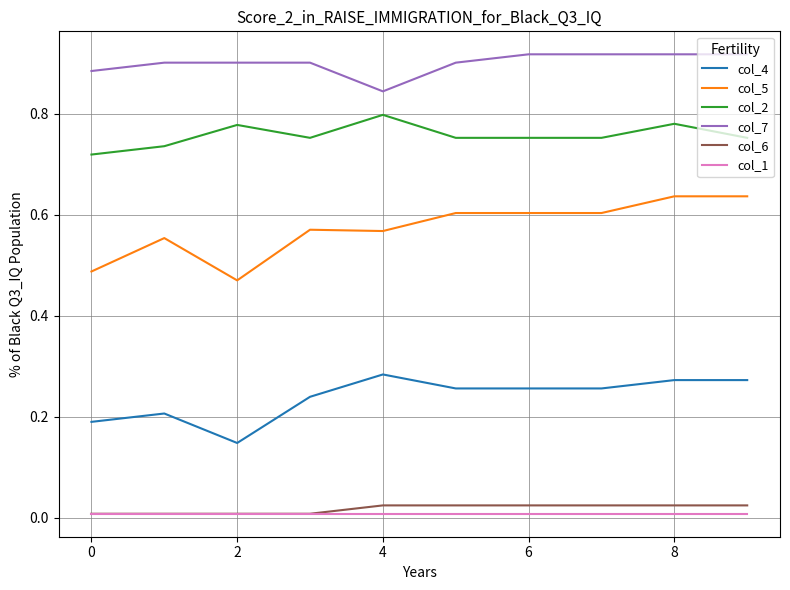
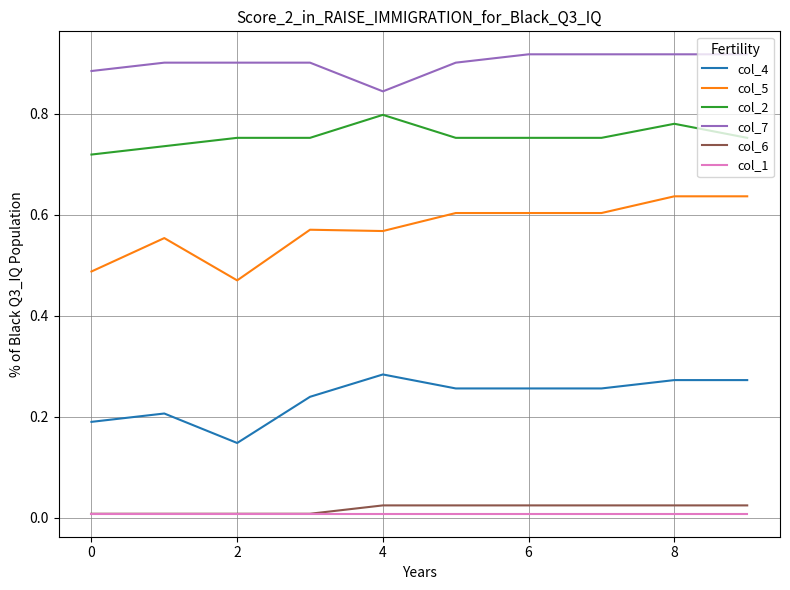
  {
    "col_4": {
      "0": 0.19,
      "2": 0.15,
      "4": 0.28,
      "6": 0.26,
      "8": 0.27
    },
    "col_5": {
      "0": 0.49,
      "2": 0.47,
      "4": 0.57,
      "6": 0.60,
      "8": 0.64
    },
    "col_2": {
      "0": 0.72,
-     "2": 0.78,
+     "2": 0.75,
      "4": 0.80,
      "6": 0.75,
      "8": 0.78
    },
    "col_7": {
      "0": 0.88,
      "2": 0.90,
      "4": 0.84,
      "6": 0.92,
      "8": 0.92
    },
    "col_6": {
      "4": 0.02,
      "6": 0.02,
      "8": 0.02
    },
    "col_1": {
      "4": 0.01,
      "6": 0.01,
      "8": 0.01
    }
  }
